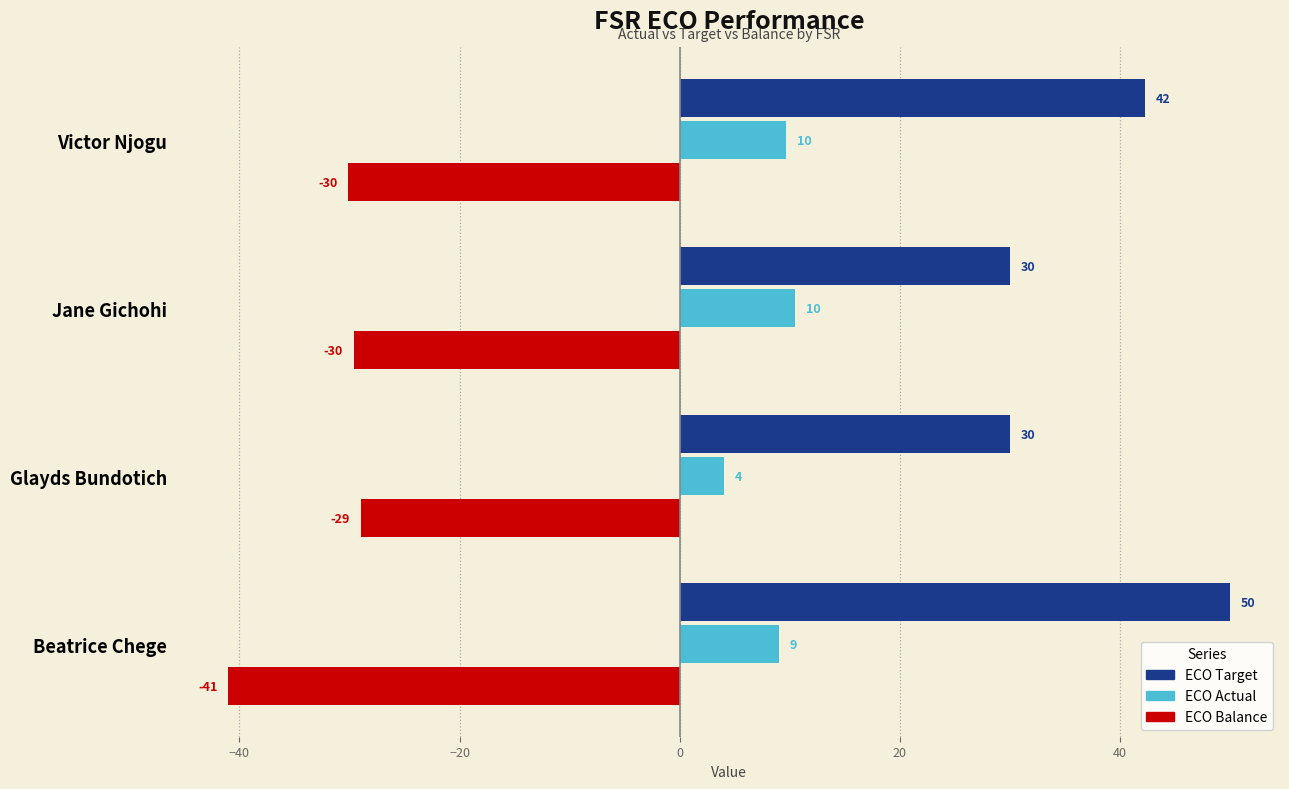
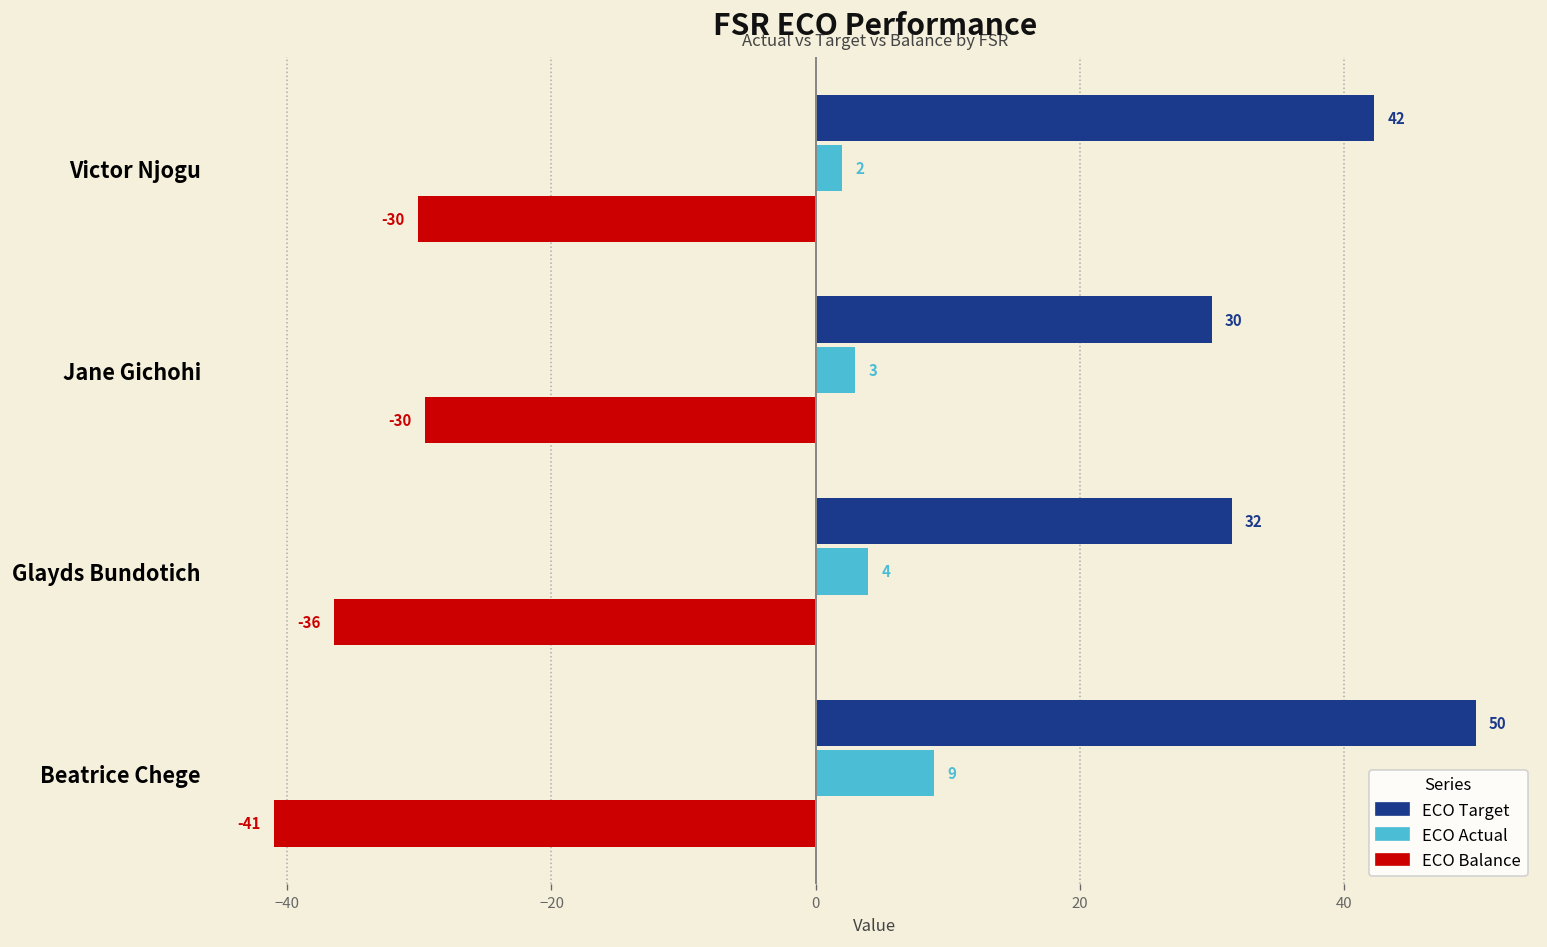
  {
    "ECO Target": {
      "Victor Njogu": 42,
      "Jane Gichohi": 30,
-     "Glayds Bundotich": 30,
+     "Glayds Bundotich": 32,
      "Beatrice Chege": 50
    },
    "ECO Actual": {
-     "Victor Njogu": 10,
-     "Jane Gichohi": 10,
+     "Victor Njogu": 2,
+     "Jane Gichohi": 3,
      "Glayds Bundotich": 4,
      "Beatrice Chege": 9
    },
    "ECO Balance": {
      "Victor Njogu": -30,
      "Jane Gichohi": -30,
-     "Glayds Bundotich": -29,
+     "Glayds Bundotich": -36,
      "Beatrice Chege": -41
    }
  }
